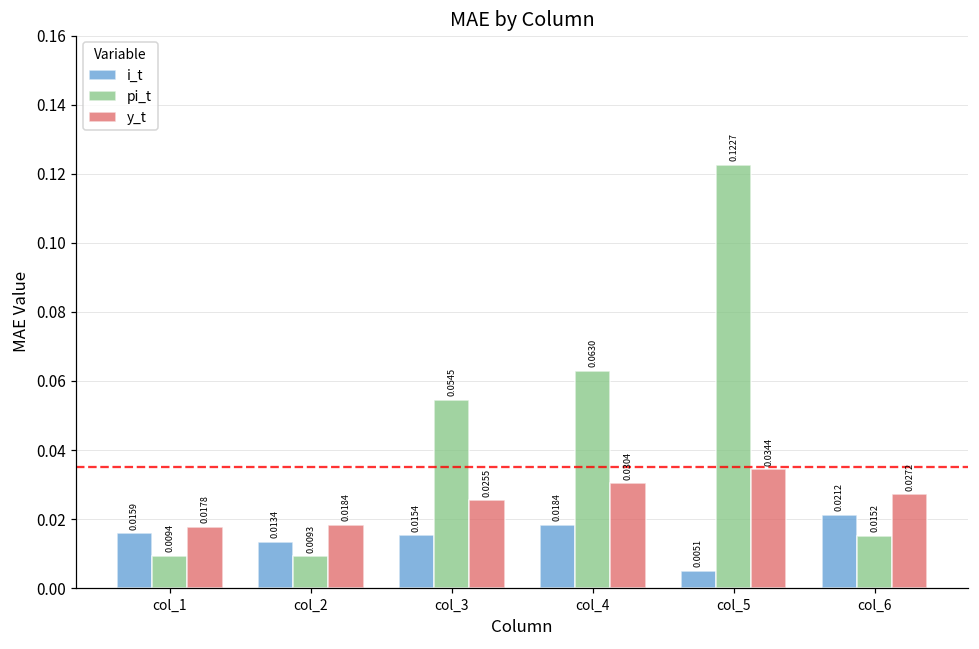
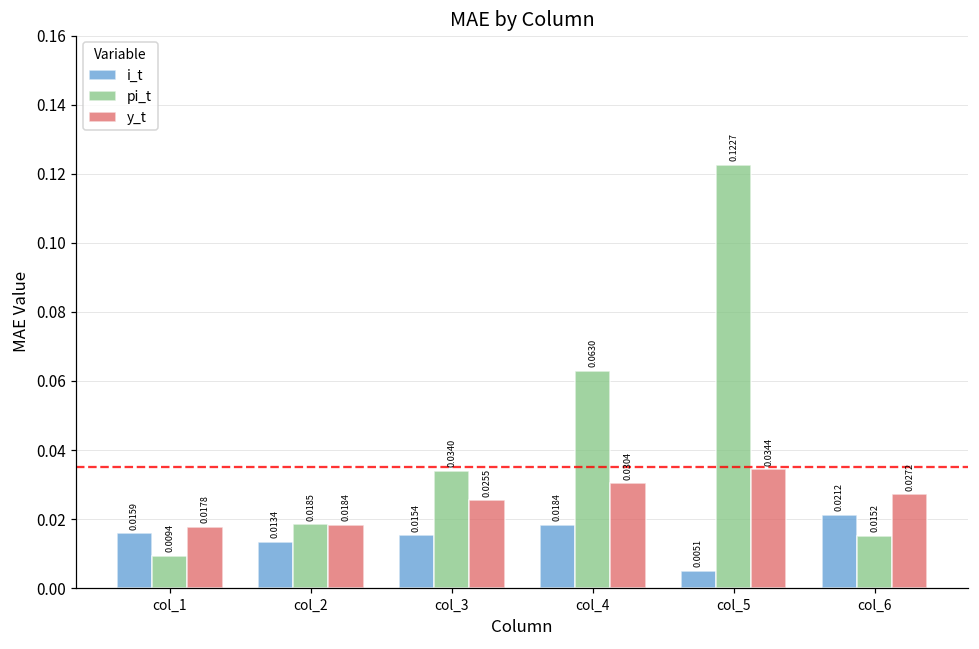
  {
    "i_t": {
      "col_1": 0.0159,
      "col_2": 0.0134,
      "col_3": 0.0154,
      "col_4": 0.0184,
      "col_5": 0.0051,
      "col_6": 0.0212
    },
    "pi_t": {
      "col_1": 0.0094,
-     "col_2": 0.0093,
-     "col_3": 0.0545,
+     "col_2": 0.0185,
+     "col_3": 0.0340,
      "col_4": 0.0630,
      "col_5": 0.1227,
      "col_6": 0.0152
    },
    "y_t": {
      "col_1": 0.0178,
      "col_2": 0.0184,
      "col_3": 0.0255,
      "col_4": 0.0304,
      "col_5": 0.0344,
      "col_6": 0.0272
    }
  }
